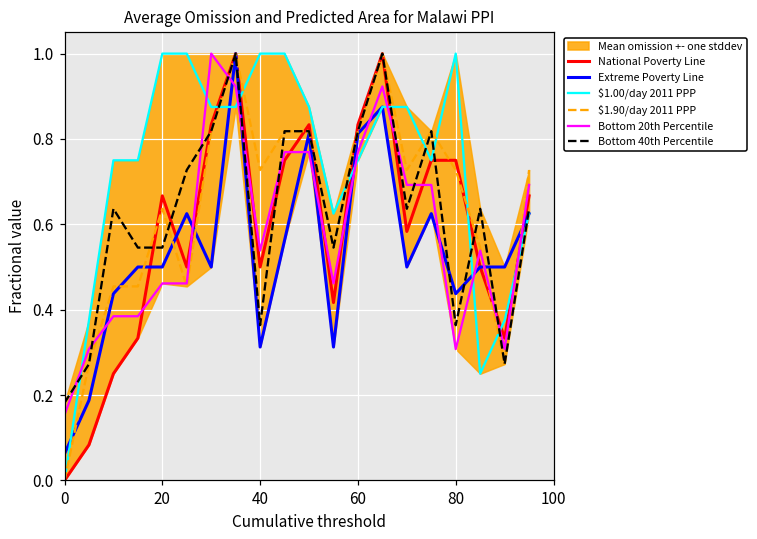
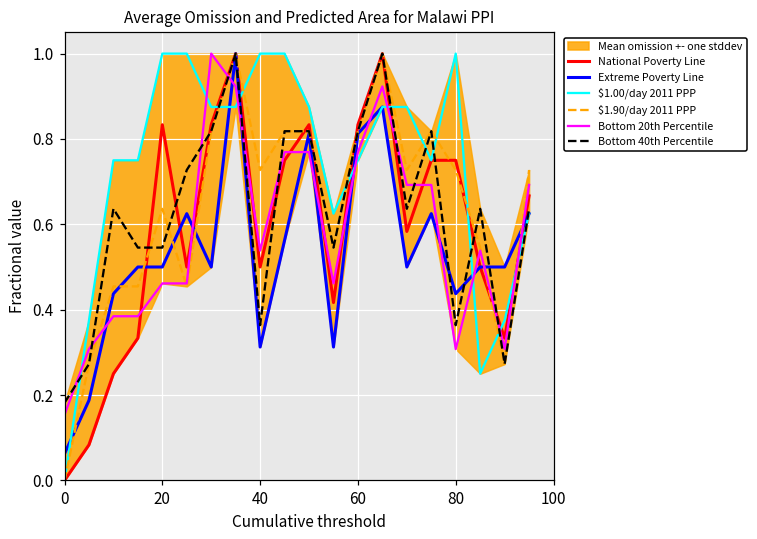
  {
    "National Poverty Line": {
-     "20": 0.67,
+     "20": 0.83,
      "40": 0.50,
      "80": 0.75
    },
    "Extreme Poverty Line": {
      "0": 0.06,
      "20": 0.50,
      "40": 0.31,
      "80": 0.44
    },
    "$1.00/day 2011 PPP": {
      "60": 0.75
    },
    "Bottom 20th Percentile": {
      "0": 0.15,
      "20": 0.46,
      "40": 0.54,
      "60": 0.77,
      "80": 0.31
    },
    "Bottom 40th Percentile": {
      "20": 0.55,
      "40": 0.36,
      "80": 0.36
    }
  }
